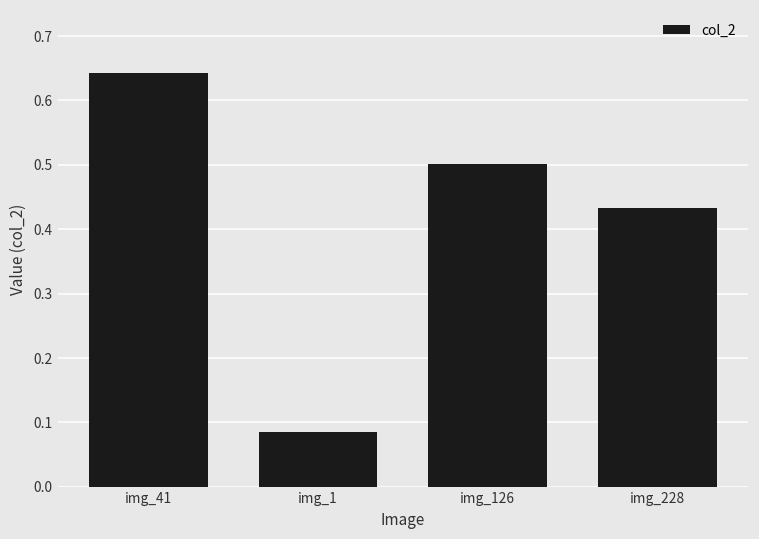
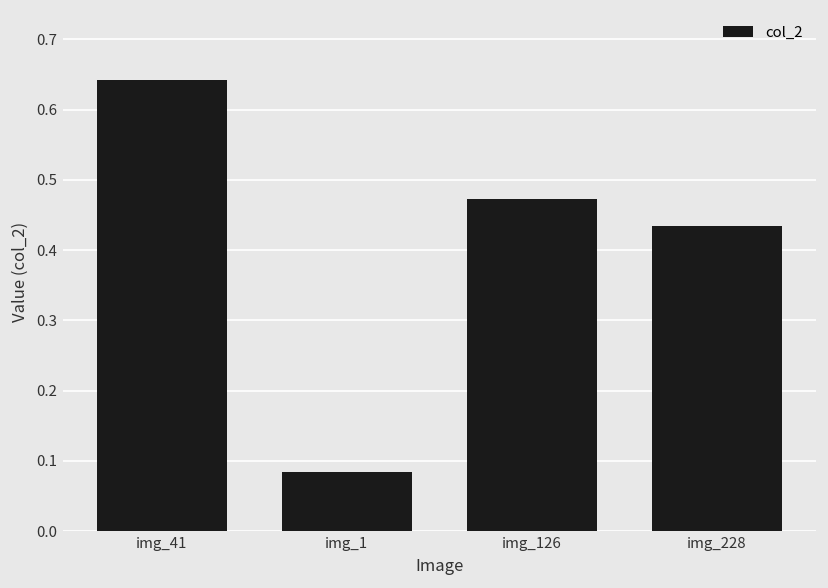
  {
    "img_41": 0.64,
    "img_1": 0.08,
-   "img_126": 0.50,
+   "img_126": 0.47,
    "img_228": 0.43
  }
